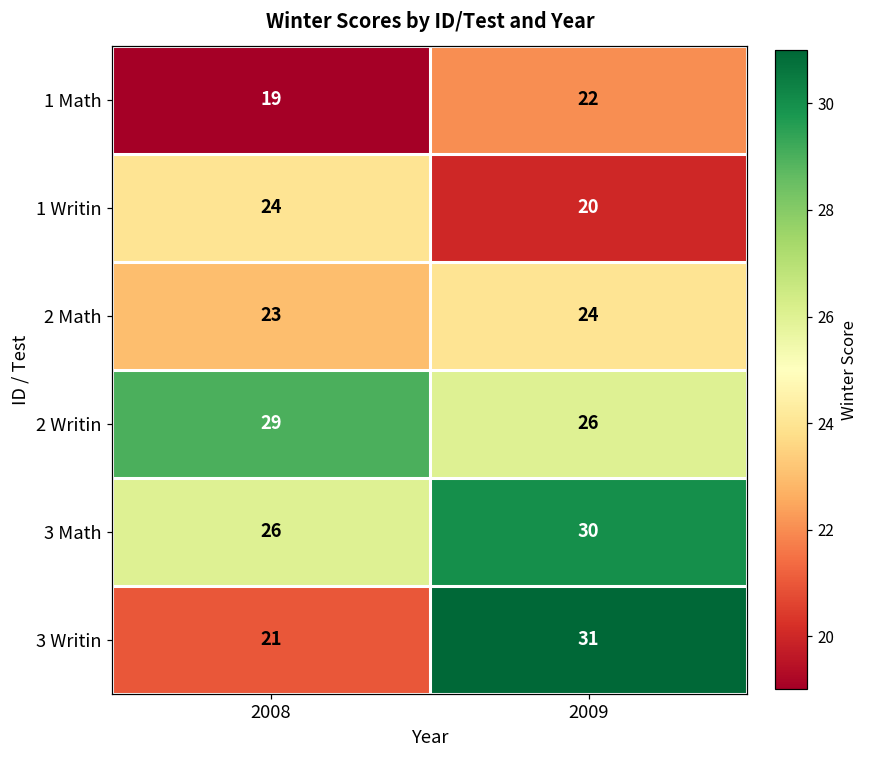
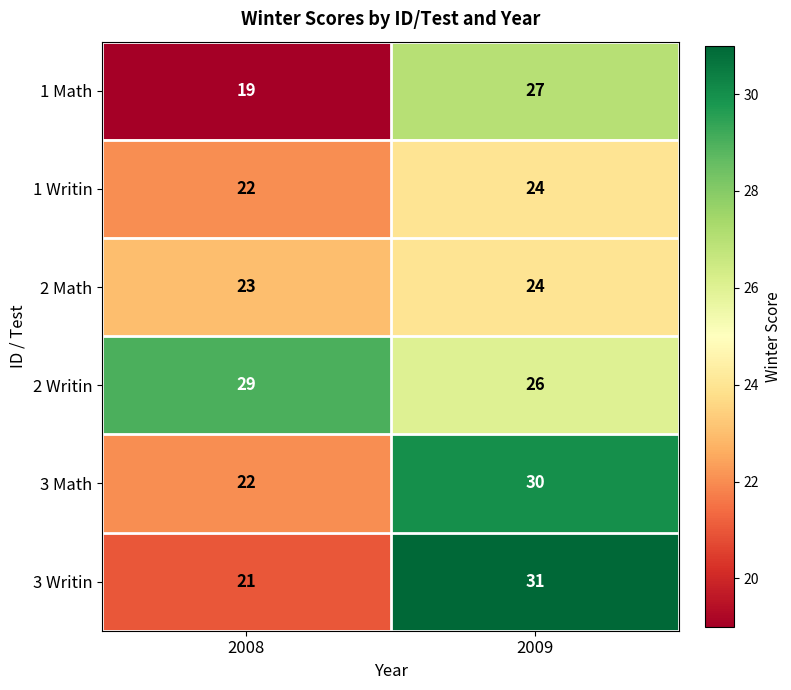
  {
    "1 Math": {
      "2008": 19,
-     "2009": 22
+     "2009": 27
    },
    "1 Writin": {
-     "2008": 24,
-     "2009": 20
+     "2008": 22,
+     "2009": 24
    },
    "2 Math": {
      "2008": 23,
      "2009": 24
    },
    "2 Writin": {
      "2008": 29,
      "2009": 26
    },
    "3 Math": {
-     "2008": 26,
+     "2008": 22,
      "2009": 30
    },
    "3 Writin": {
      "2008": 21,
      "2009": 31
    }
  }
